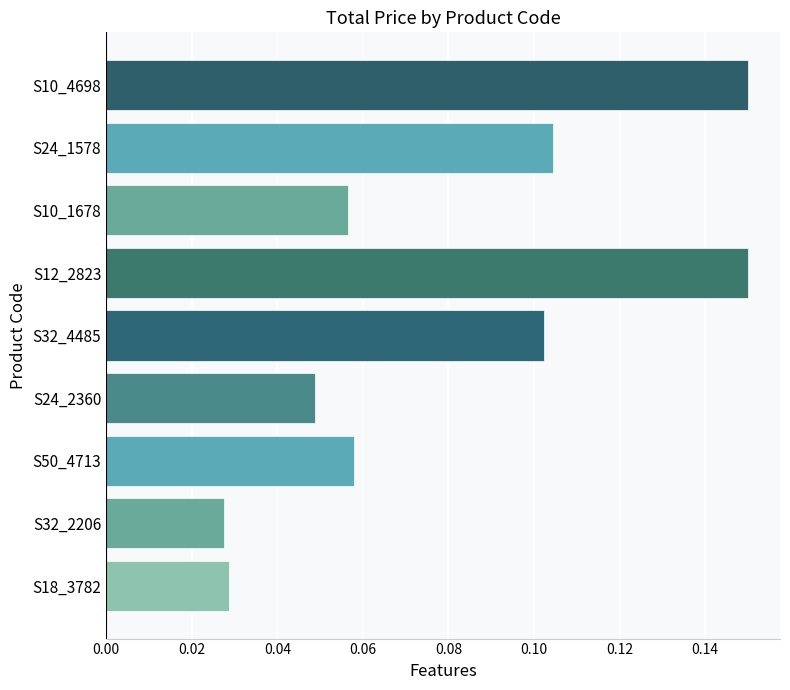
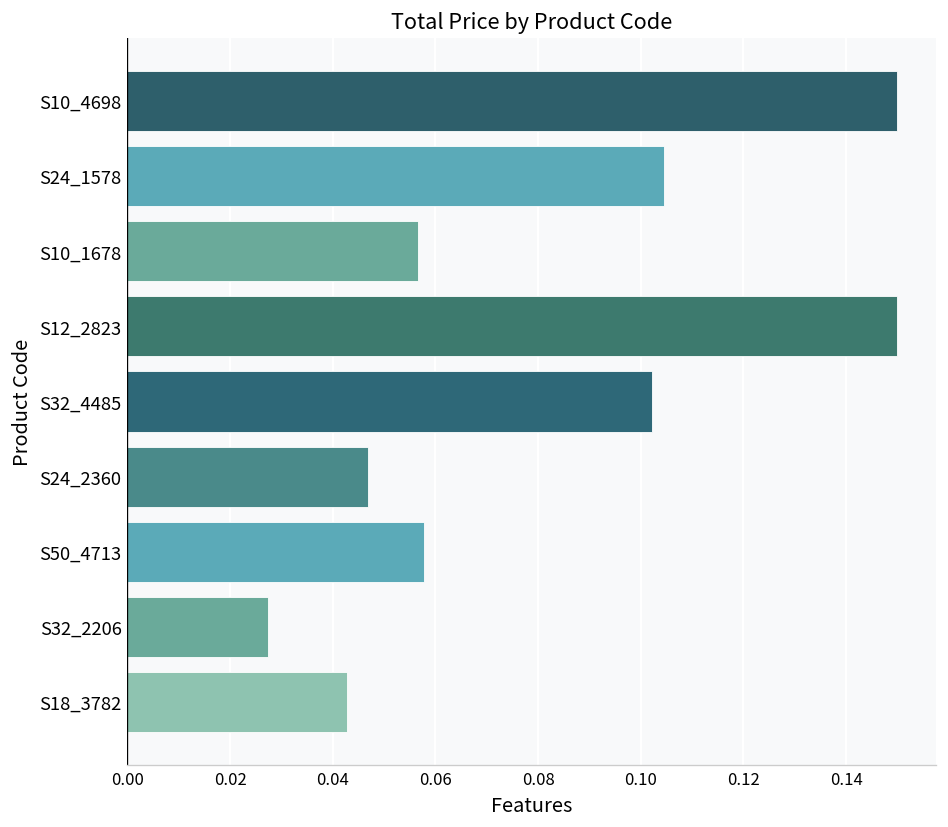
  {
    "S10_4698": 0.150,
    "S24_1578": 0.105,
    "S10_1678": 0.057,
    "S12_2823": 0.150,
    "S32_4485": 0.102,
-   "S24_2360": 0.049,
+   "S24_2360": 0.047,
    "S50_4713": 0.058,
    "S32_2206": 0.027,
-   "S18_3782": 0.029
+   "S18_3782": 0.043
  }
